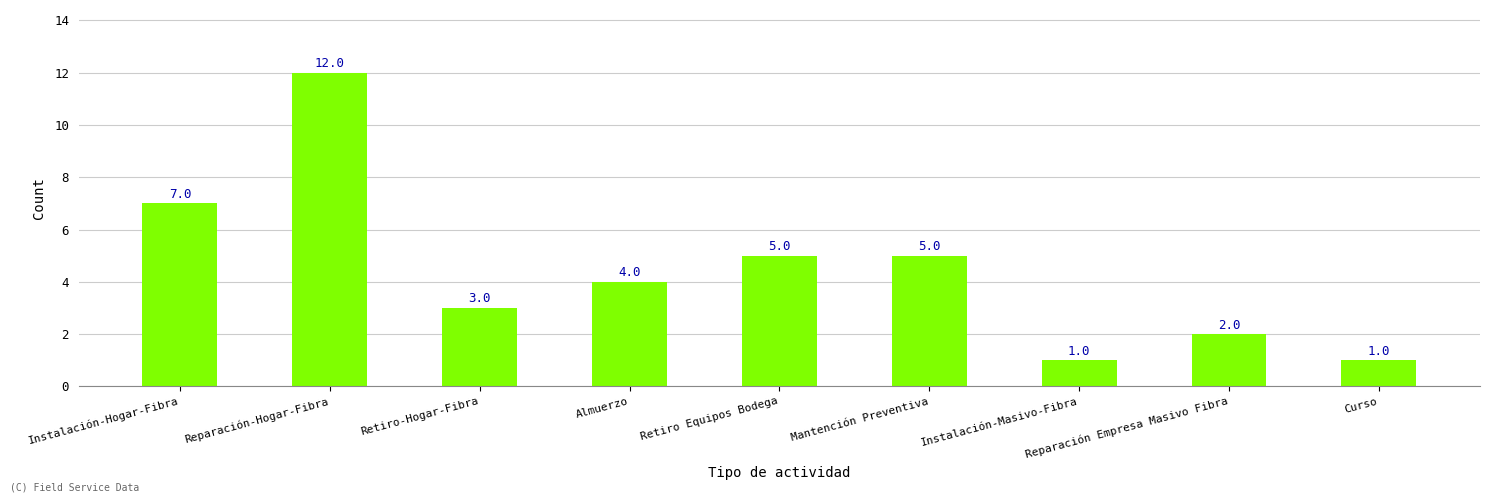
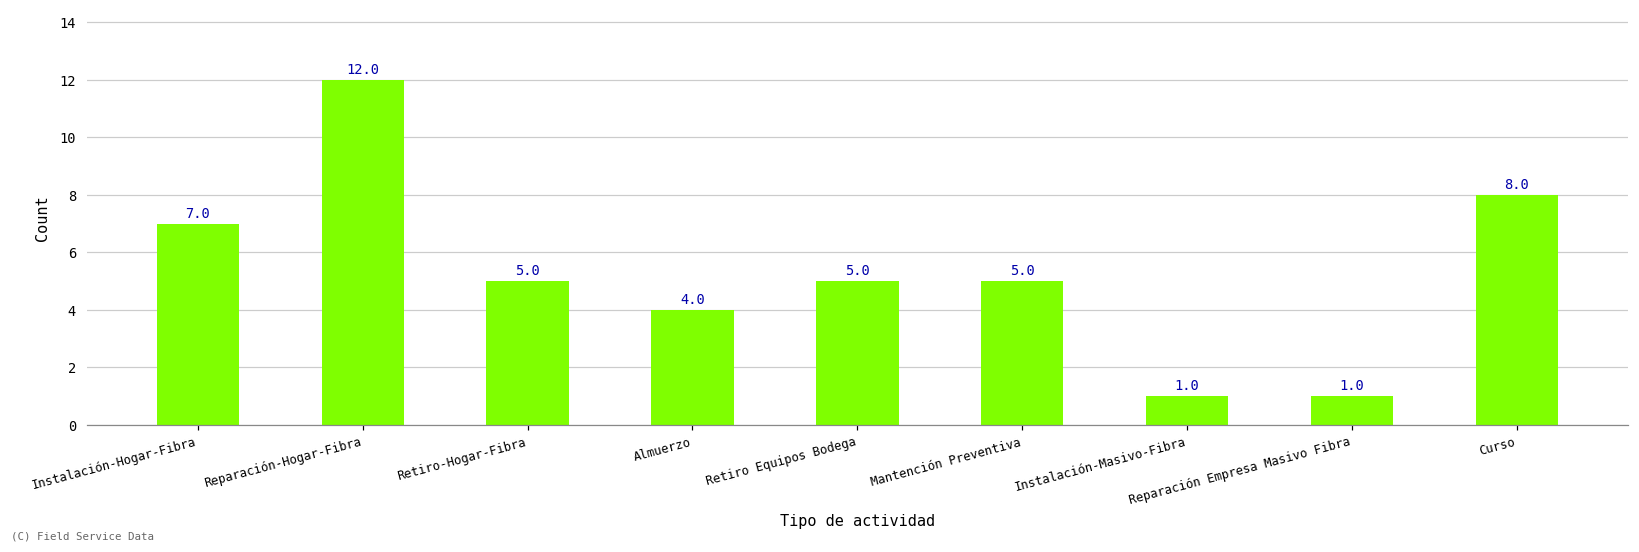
  {
    "Instalación-Hogar-Fibra": 7.0,
    "Reparación-Hogar-Fibra": 12.0,
-   "Retiro-Hogar-Fibra": 3.0,
+   "Retiro-Hogar-Fibra": 5.0,
    "Almuerzo": 4.0,
    "Retiro Equipos Bodega": 5.0,
    "Mantención Preventiva": 5.0,
    "Instalación-Masivo-Fibra": 1.0,
-   "Reparación Empresa Masivo Fibra": 2.0,
-   "Curso": 1.0
+   "Reparación Empresa Masivo Fibra": 1.0,
+   "Curso": 8.0
  }
